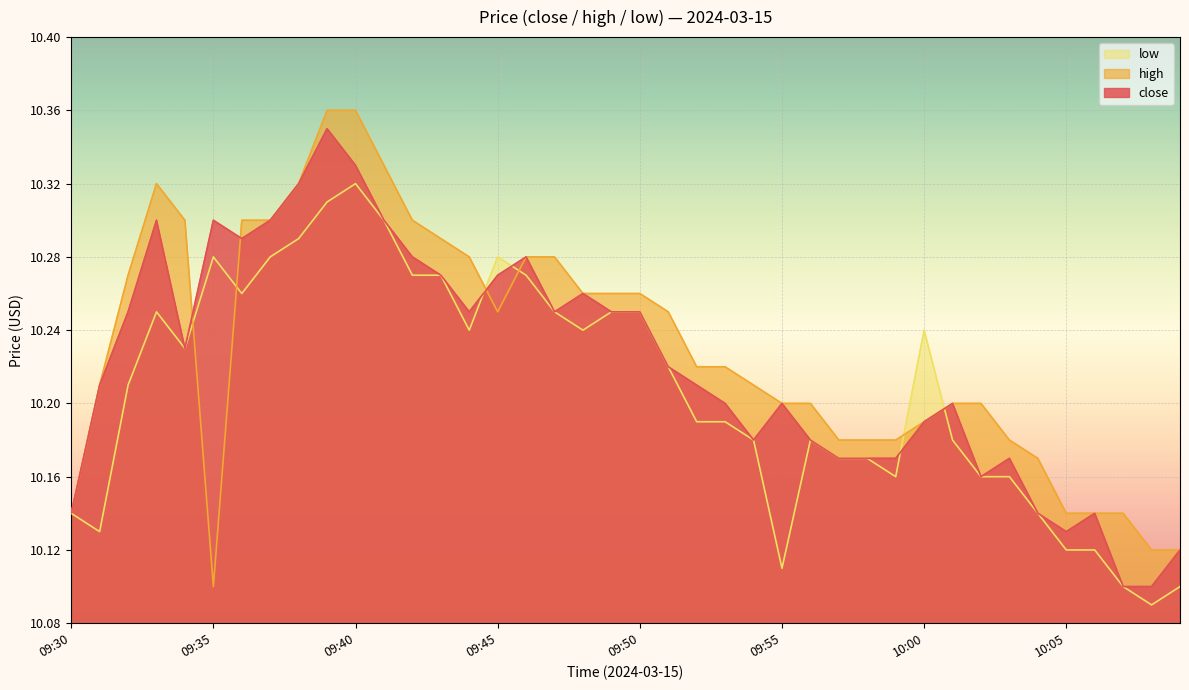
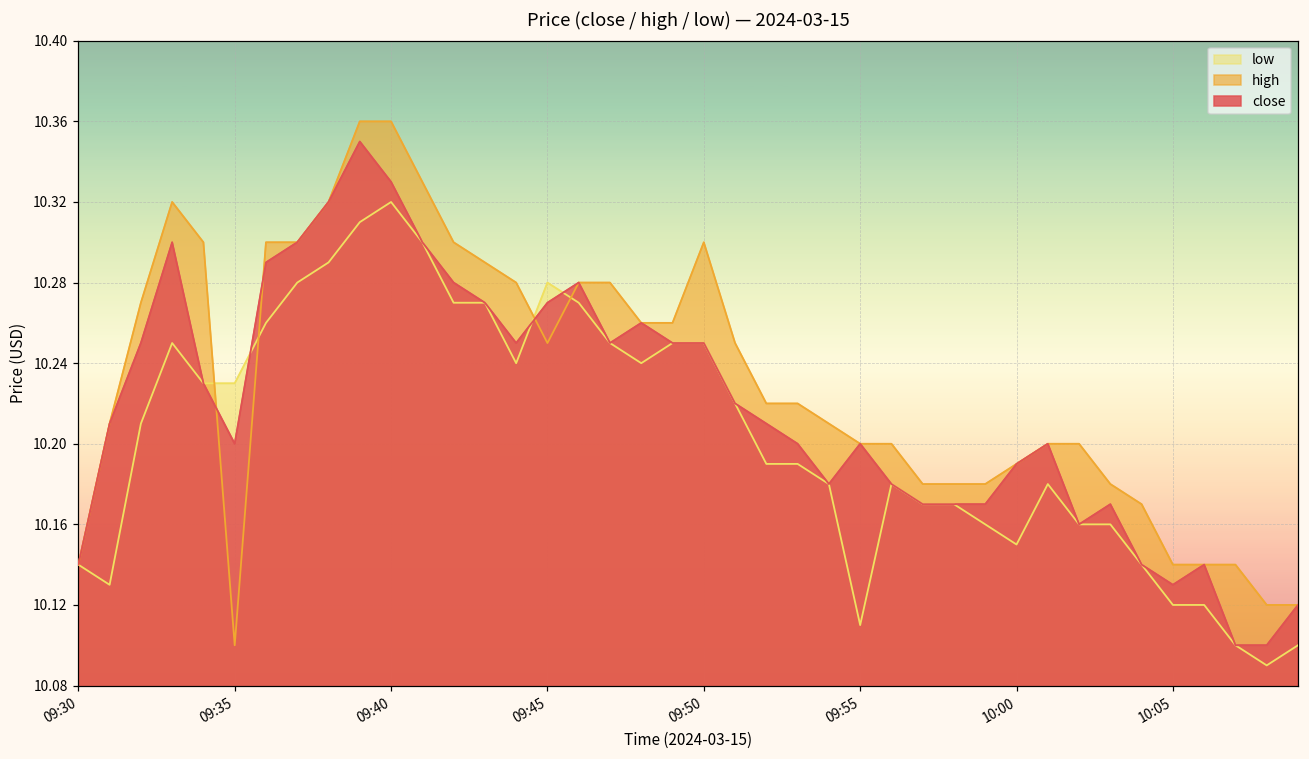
  {
    "low": {
-     "09:35": 10.28,
+     "09:35": 10.23,
      "09:40": 10.32,
      "09:45": 10.28,
      "09:55": 10.11,
-     "10:00": 10.24,
+     "10:00": 10.15,
      "10:05": 10.12
    },
    "high": {
      "09:35": 10.10,
      "09:40": 10.36,
      "09:45": 10.25,
-     "09:50": 10.26,
+     "09:50": 10.30,
      "10:05": 10.14
    },
    "close": {
-     "09:35": 10.3,
+     "09:35": 10.2,
      "09:40": 10.330,
      "09:45": 10.270,
      "10:05": 10.130
    }
  }
